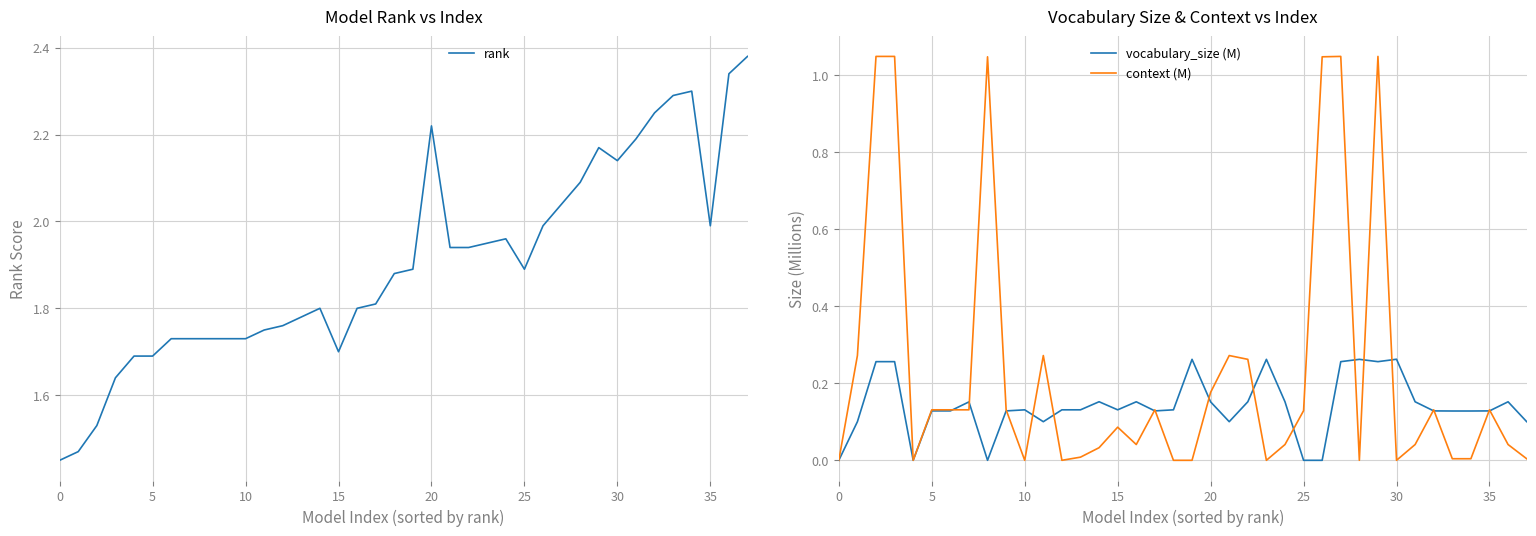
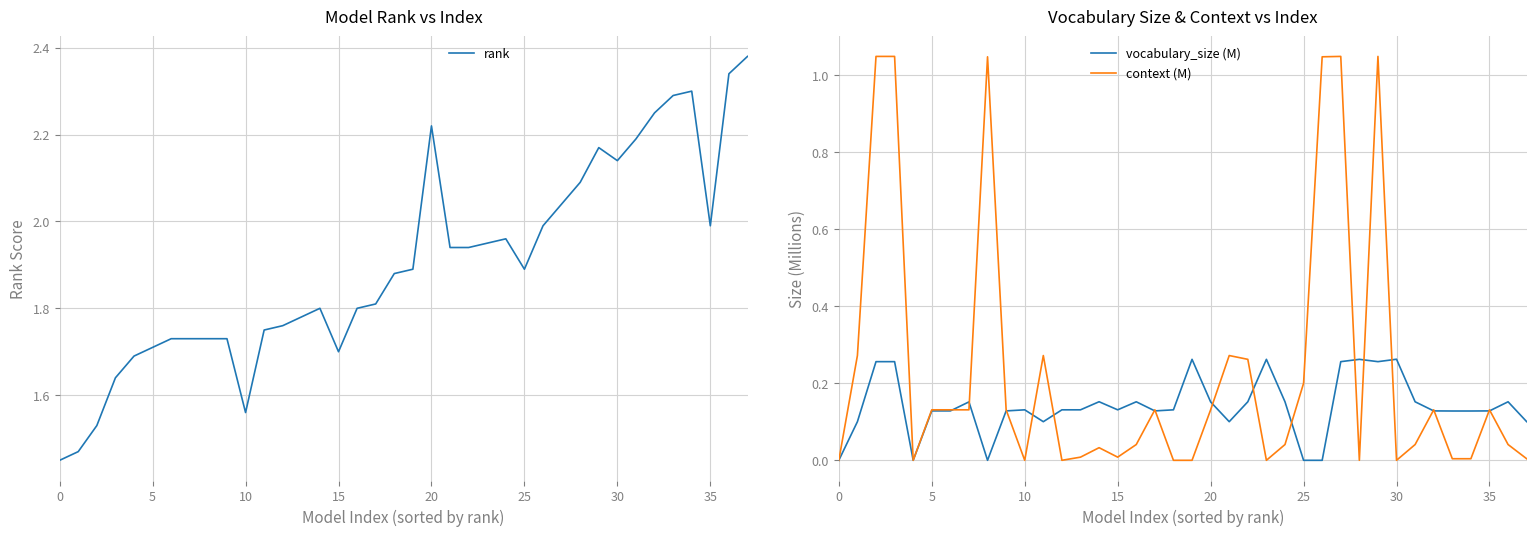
  {
    "Model Rank vs Index": {
      "0": 1.45,
-     "5": 1.69,
-     "10": 1.73,
+     "5": 1.71,
+     "10": 1.56,
      "15": 1.70,
      "20": 2.22,
      "25": 1.89,
      "30": 2.14,
      "35": 1.99
    },
    "Vocabulary Size & Context vs Index": {
      "vocabulary_size (M)": {
        "10": 0.13,
        "15": 0.13,
        "20": 0.15,
        "25": 0.00,
        "30": 0.26
      },
      "context (M)": {
        "10": 0.00,
-       "15": 0.09,
-       "20": 0.18,
-       "25": 0.13,
+       "15": 0.01,
+       "20": 0.13,
+       "25": 0.20,
        "30": 0.00
      }
    }
  }
